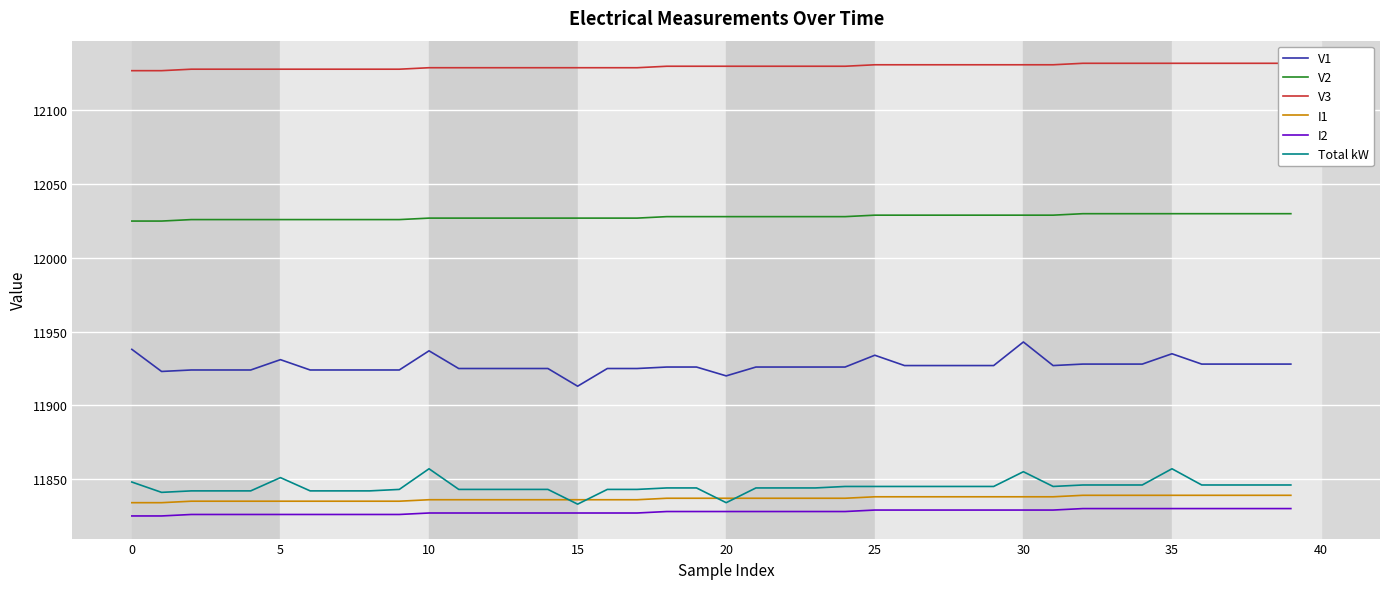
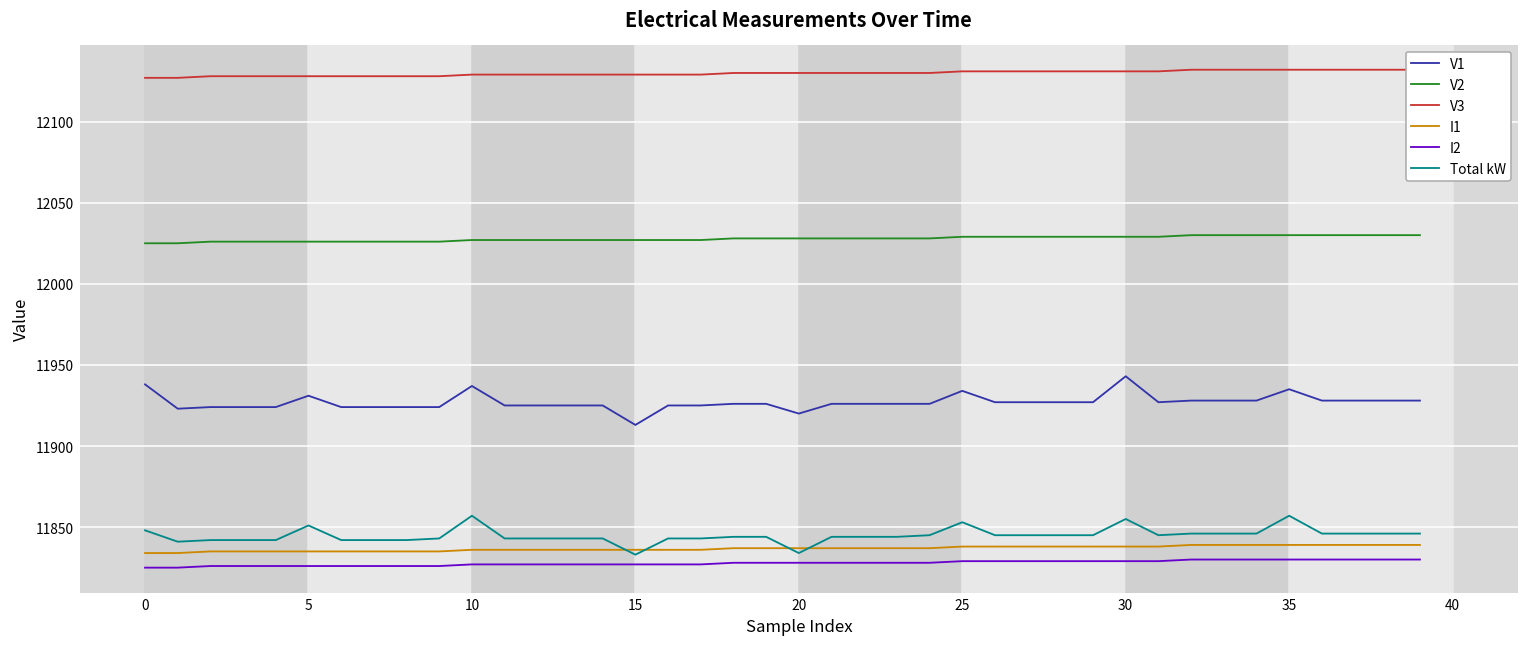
  {
    "V1": {
      "0": 11938,
      "5": 11931,
      "10": 11937,
      "15": 11913,
      "20": 11920,
      "25": 11934,
      "30": 11943,
      "35": 11935
    },
    "V2": {
      "0": 12025,
      "5": 12026,
      "10": 12027,
      "15": 12027,
      "20": 12028,
      "25": 12029,
      "30": 12029,
      "35": 12030
    },
    "V3": {
      "0": 12127,
      "5": 12128,
      "10": 12129,
      "15": 12129,
      "20": 12130,
      "25": 12131,
      "30": 12131,
      "35": 12132
    },
    "I1": {
      "0": 11834,
      "5": 11835,
      "10": 11836,
      "15": 11836,
      "20": 11837,
      "25": 11838,
      "30": 11838,
      "35": 11839
    },
    "I2": {
      "0": 11825,
      "5": 11826,
      "10": 11827,
      "15": 11827,
      "20": 11828,
      "25": 11829,
      "30": 11829,
      "35": 11830
    },
    "Total kW": {
      "0": 11848,
      "5": 11851,
      "10": 11857,
      "15": 11833,
      "20": 11834,
-     "25": 11845,
+     "25": 11853,
      "30": 11855,
      "35": 11857
    }
  }
